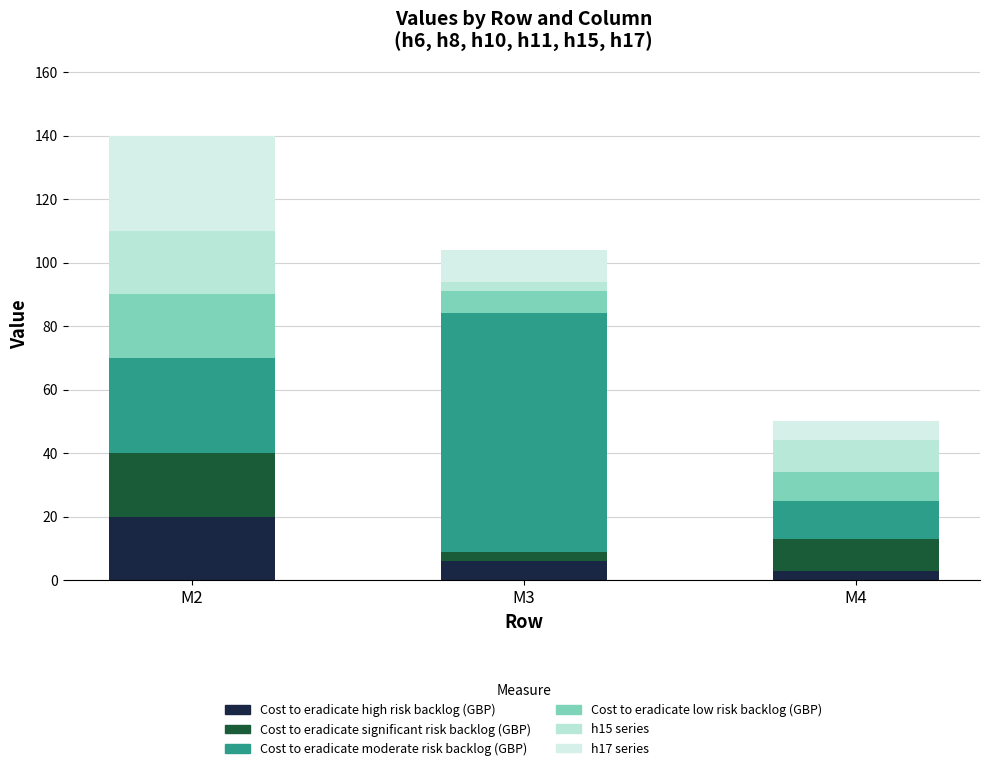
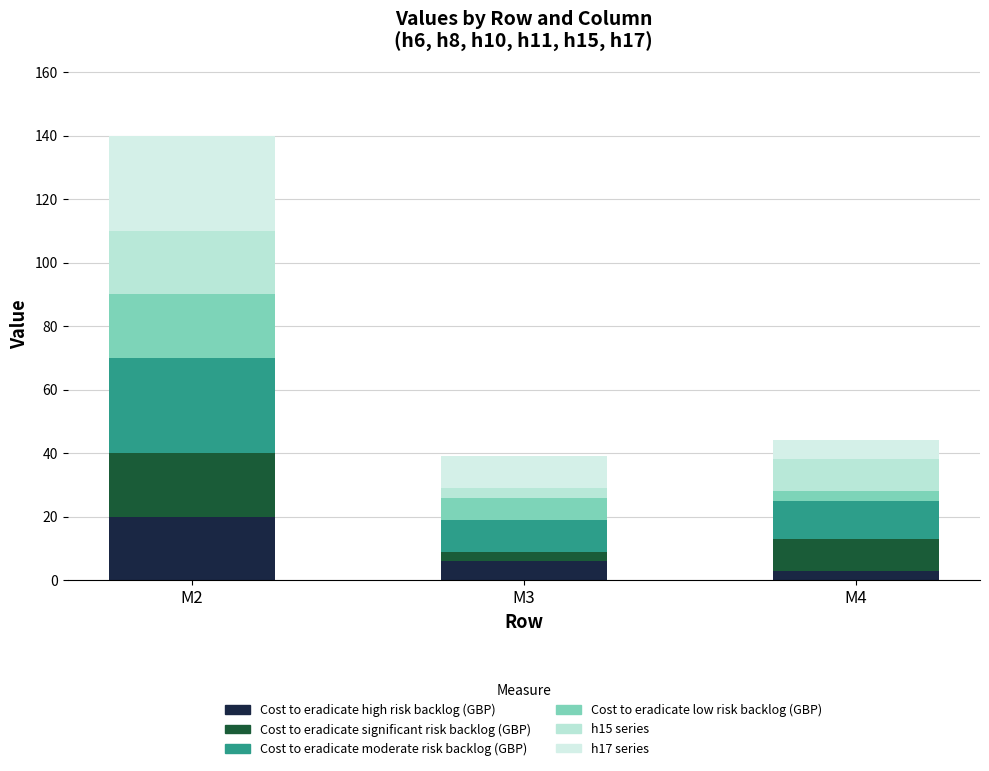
  {
    "Cost to eradicate moderate risk backlog (GBP)": {
      "M2": 30,
-     "M3": 75,
+     "M3": 10,
      "M4": 12
    },
    "Cost to eradicate low risk backlog (GBP)": {
      "M2": 20,
      "M3": 7,
-     "M4": 9
+     "M4": 3
    }
  }
